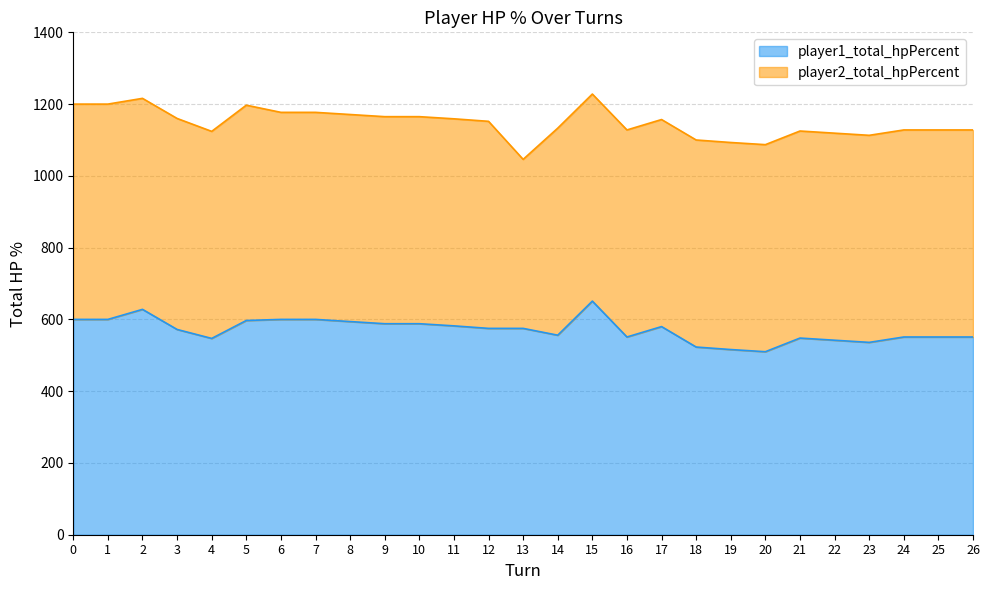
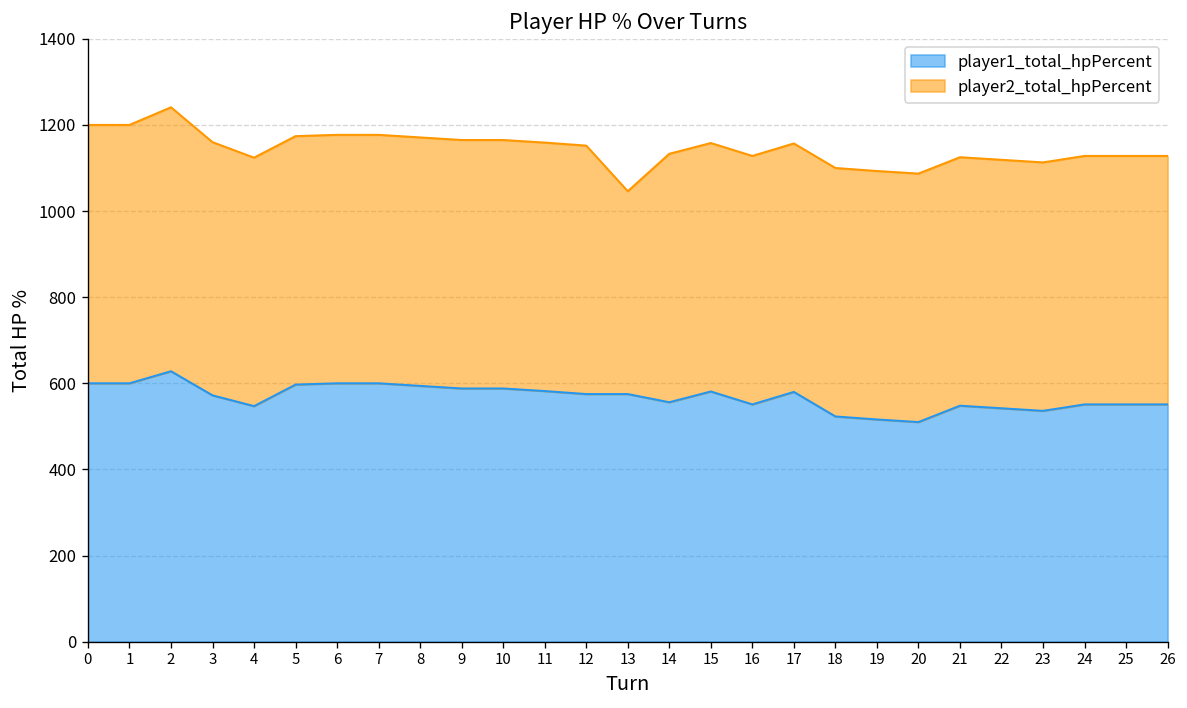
  {
    "player1_total_hpPercent": {
      "0": 600,
      "1": 600,
      "2": 630,
      "3": 570,
      "4": 550,
      "5": 600,
      "6": 600,
      "7": 600,
      "8": 590,
      "9": 590,
      "10": 590,
      "11": 580,
      "12": 580,
      "13": 580,
      "14": 560,
-     "15": 650,
+     "15": 580,
      "16": 550,
      "17": 580,
      "18": 520,
      "19": 520,
      "20": 510,
      "21": 550,
      "22": 540,
      "23": 540,
      "24": 550,
      "25": 550,
      "26": 550
    },
    "player2_total_hpPercent": {
      "0": 600,
      "1": 600,
-     "2": 590,
+     "2": 610,
      "3": 590,
      "4": 580,
-     "5": 600,
+     "5": 580,
      "6": 580,
      "7": 580,
      "8": 580,
      "9": 580,
      "10": 580,
      "11": 580,
      "12": 580,
      "13": 470,
      "14": 580,
      "15": 580,
      "16": 580,
      "17": 580,
      "18": 580,
      "19": 580,
      "20": 580,
      "21": 580,
      "22": 580,
      "23": 580,
      "24": 580,
      "25": 580,
      "26": 580
    }
  }
